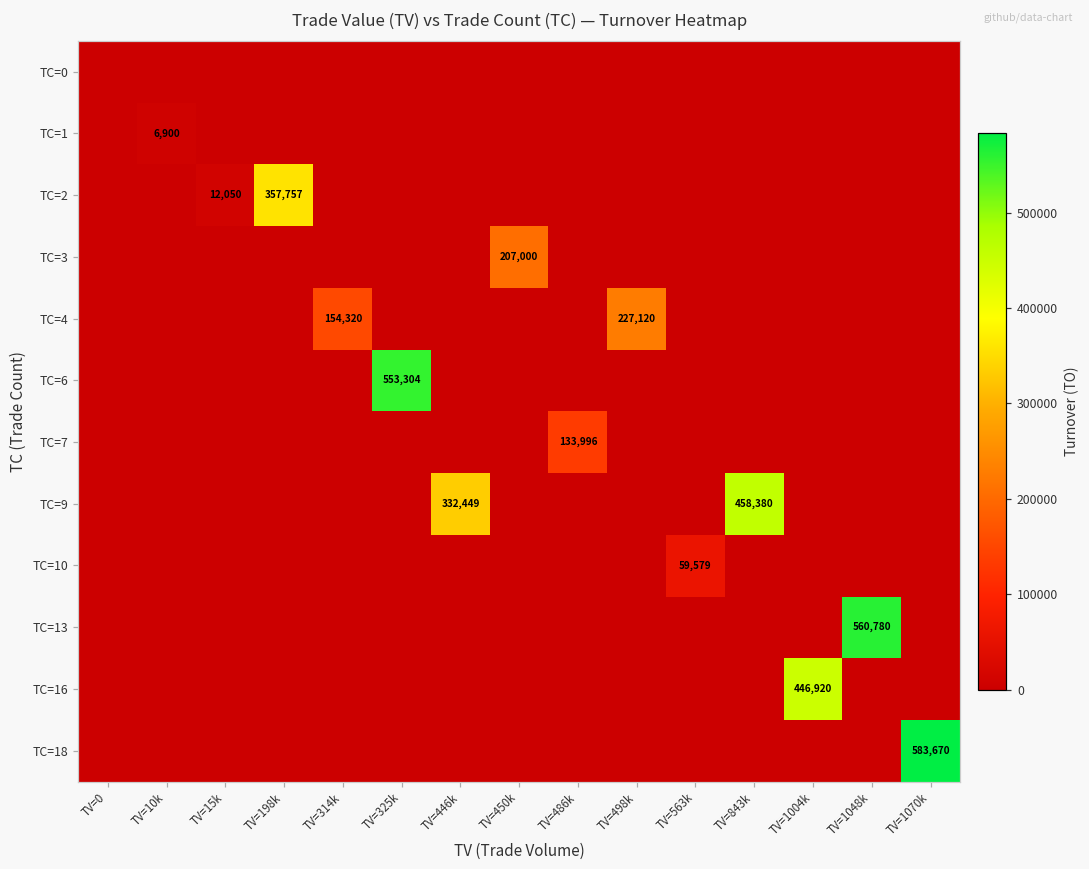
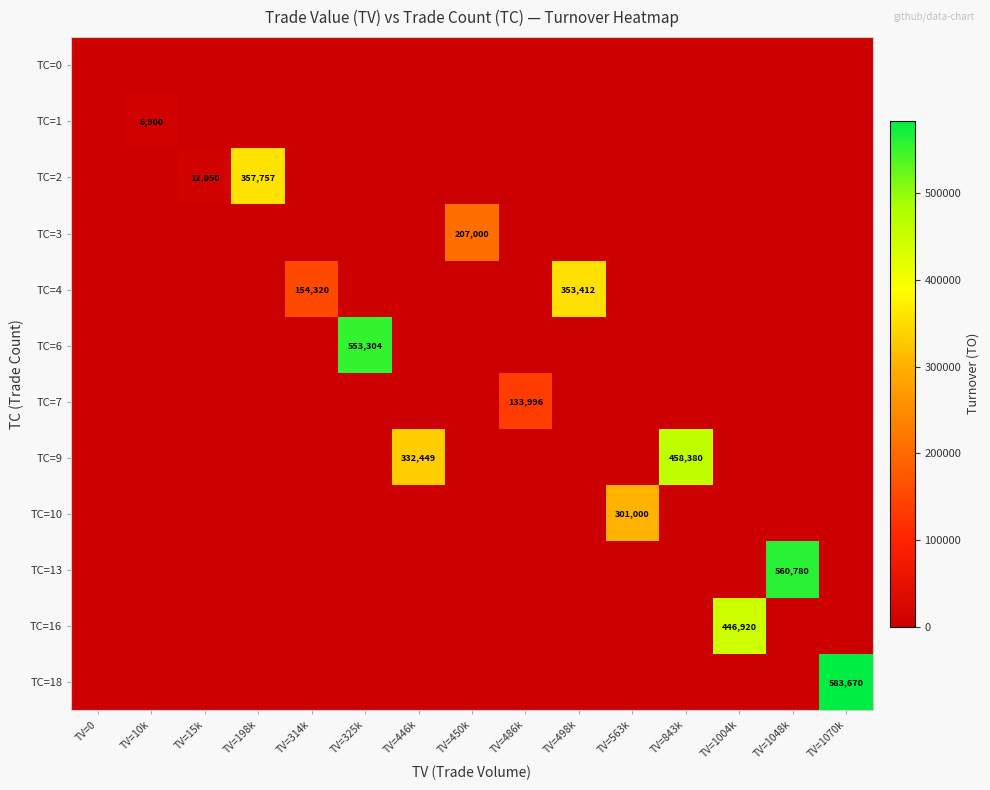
  {
    "TC=1": {
      "TV=10k": "6,900"
    },
    "TC=2": {
      "TV=15k": "12,050",
      "TV=198k": "357,757"
    },
    "TC=3": {
      "TV=450k": "207,000"
    },
    "TC=4": {
      "TV=314k": "154,320",
-     "TV=498k": "227,120"
+     "TV=498k": "353,412"
    },
    "TC=6": {
      "TV=325k": "553,304"
    },
    "TC=7": {
      "TV=486k": "133,996"
    },
    "TC=9": {
      "TV=446k": "332,449",
      "TV=843k": "458,380"
    },
    "TC=10": {
-     "TV=563k": "59,579"
+     "TV=563k": "301,000"
    },
    "TC=13": {
      "TV=1048k": "560,780"
    },
    "TC=16": {
      "TV=1004k": "446,920"
    },
    "TC=18": {
      "TV=1070k": "583,670"
    }
  }
